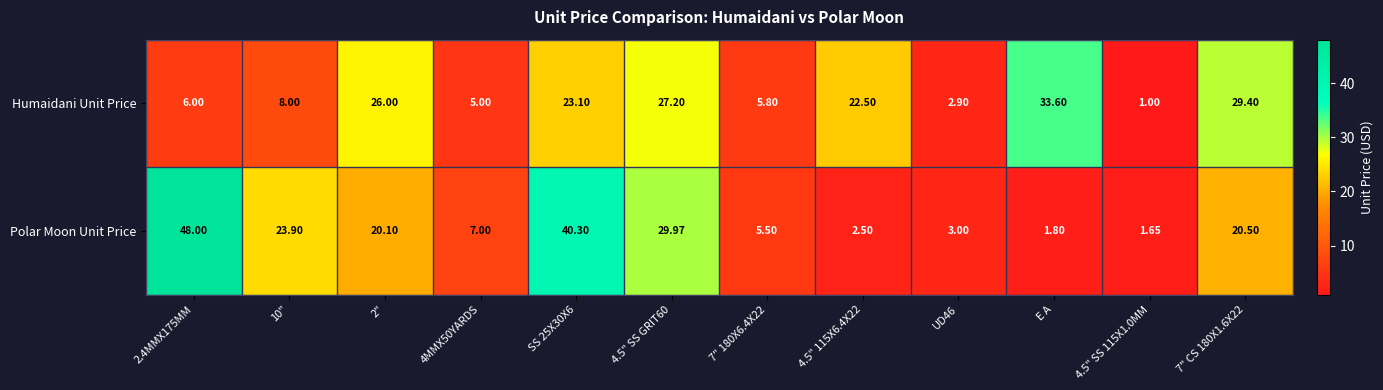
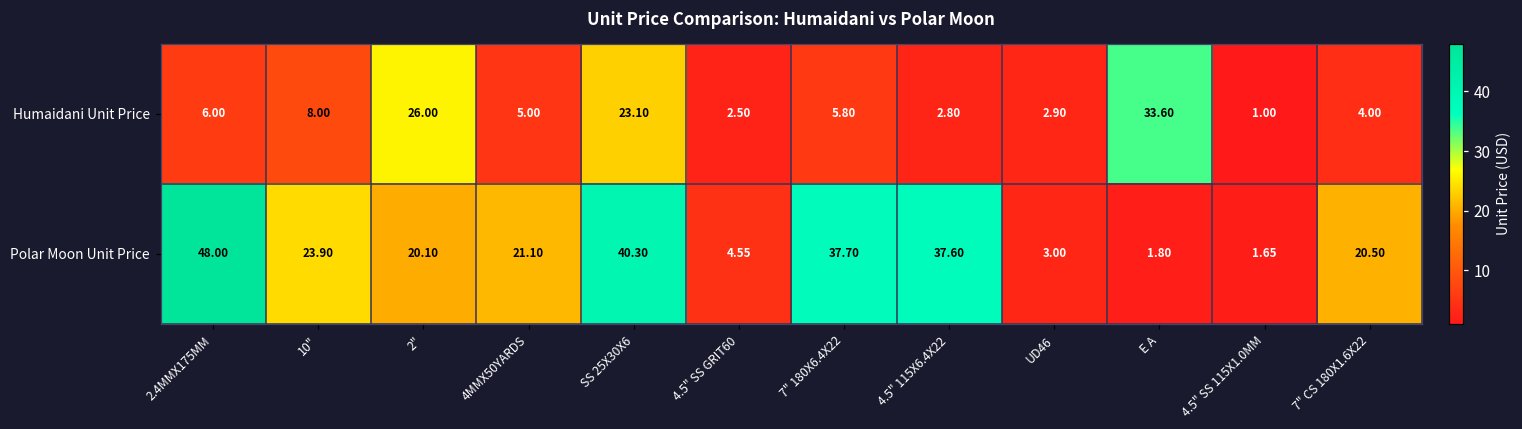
  {
    "Humaidani Unit Price": {
      "2.4MMX175MM": 6.00,
      "10\"": 8.00,
      "2\"": 26.00,
      "4MMX50YARDS": 5.00,
      "SS 25X30X6": 23.10,
-     "4.5\" SS GRIT60": 27.20,
+     "4.5\" SS GRIT60": 2.50,
      "7\" 180X6.4X22": 5.80,
-     "4.5\" 115X6.4X22": 22.50,
+     "4.5\" 115X6.4X22": 2.80,
      "UD46": 2.90,
      "E A": 33.60,
      "4.5\" SS 115X1.0MM": 1.00,
-     "7\" CS 180X1.6X22": 29.40
+     "7\" CS 180X1.6X22": 4.00
    },
    "Polar Moon Unit Price": {
      "2.4MMX175MM": 48.00,
      "10\"": 23.90,
      "2\"": 20.10,
-     "4MMX50YARDS": 7.00,
+     "4MMX50YARDS": 21.10,
      "SS 25X30X6": 40.30,
-     "4.5\" SS GRIT60": 29.97,
-     "7\" 180X6.4X22": 5.50,
-     "4.5\" 115X6.4X22": 2.50,
+     "4.5\" SS GRIT60": 4.55,
+     "7\" 180X6.4X22": 37.70,
+     "4.5\" 115X6.4X22": 37.60,
      "UD46": 3.00,
      "E A": 1.80,
      "4.5\" SS 115X1.0MM": 1.65,
      "7\" CS 180X1.6X22": 20.50
    }
  }
